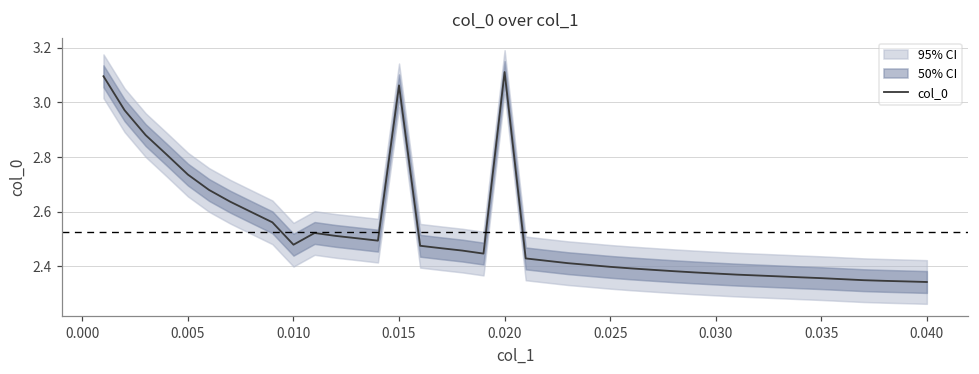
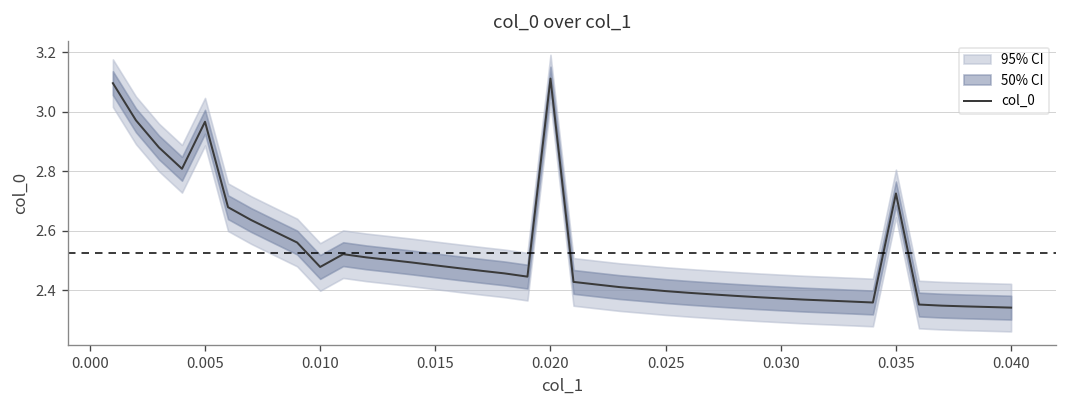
  {
    "col_0": {
-     "0.005": 2.74,
+     "0.005": 2.97,
      "0.010": 2.48,
-     "0.015": 3.06,
+     "0.015": 2.48,
      "0.020": 3.11,
      "0.025": 2.40,
      "0.030": 2.37,
-     "0.035": 2.36,
+     "0.035": 2.73,
      "0.040": 2.34
    }
  }
